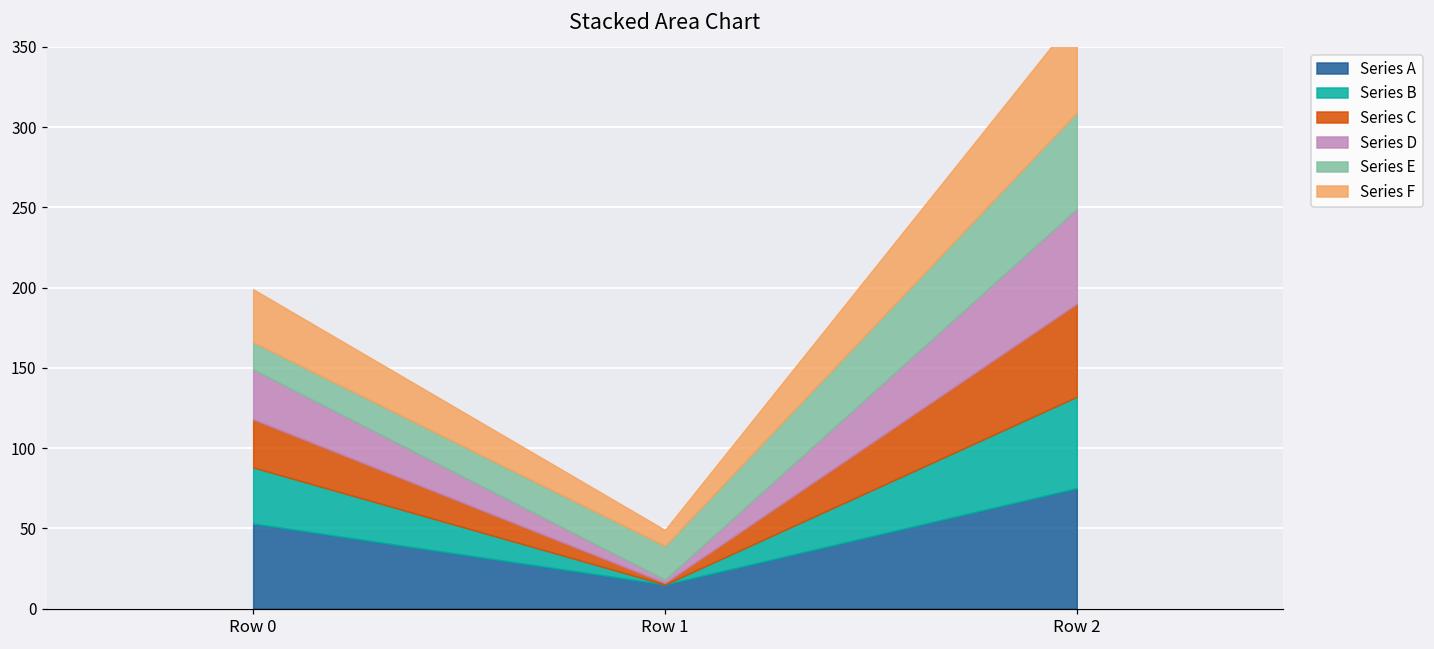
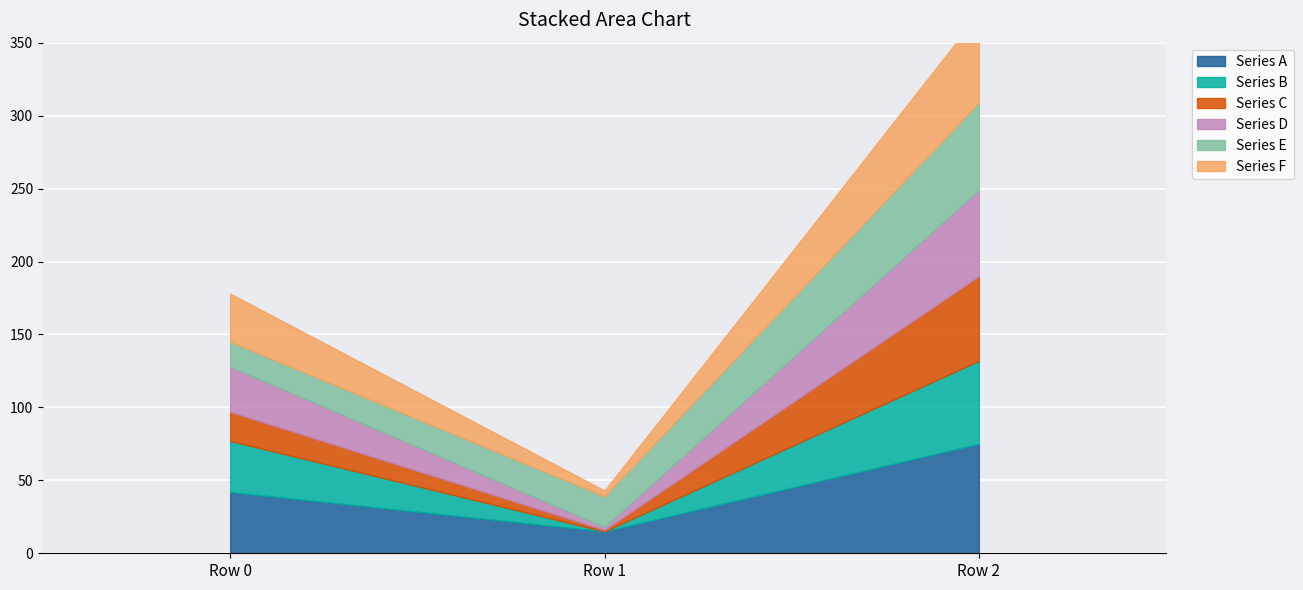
  {
    "Series A": {
-     "Row 0": 53,
+     "Row 0": 42,
      "Row 2": 75
    },
    "Series B": {
      "Row 0": 35,
      "Row 2": 57
    },
    "Series C": {
-     "Row 0": 30,
+     "Row 0": 20,
      "Row 2": 58
    },
    "Series D": {
      "Row 0": 31,
      "Row 1": 2,
      "Row 2": 59
    },
    "Series E": {
      "Row 0": 17,
      "Row 1": 21,
      "Row 2": 60
    },
    "Series F": {
      "Row 0": 33,
-     "Row 1": 10
+     "Row 1": 4
    }
  }
